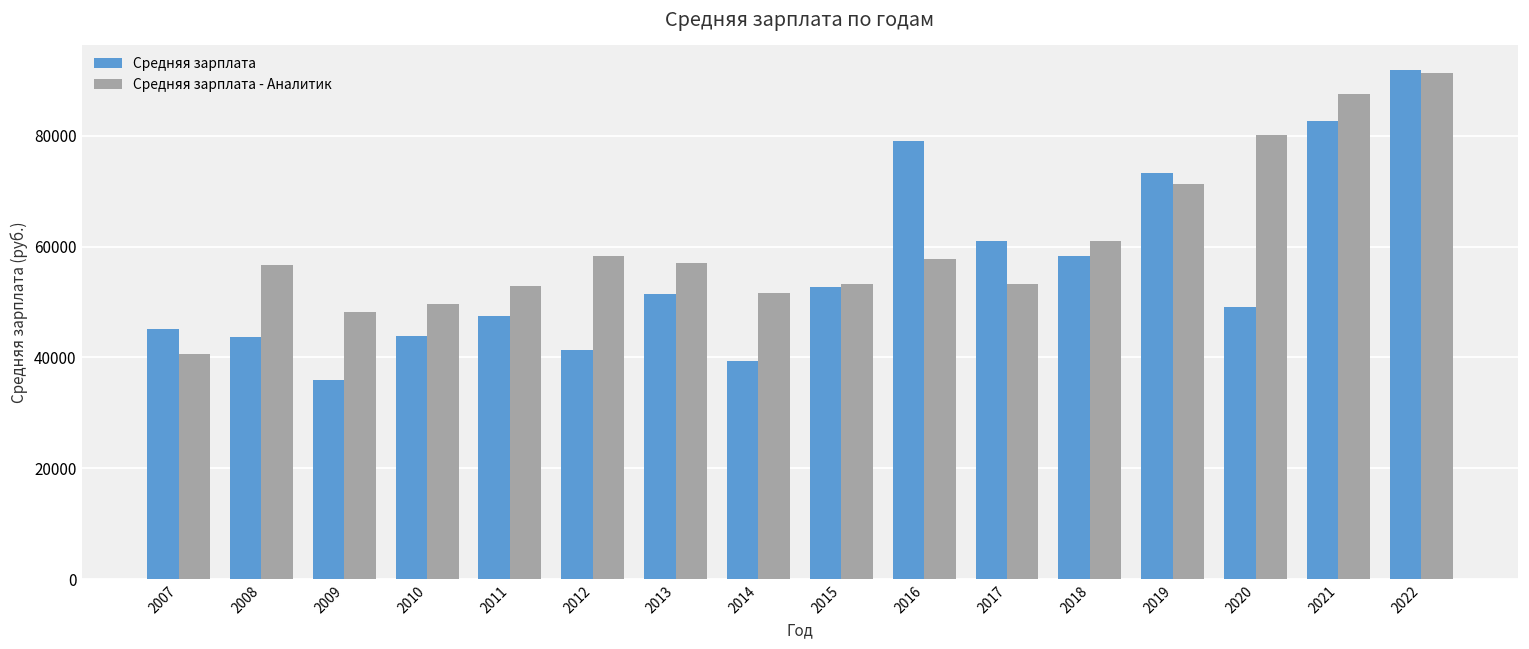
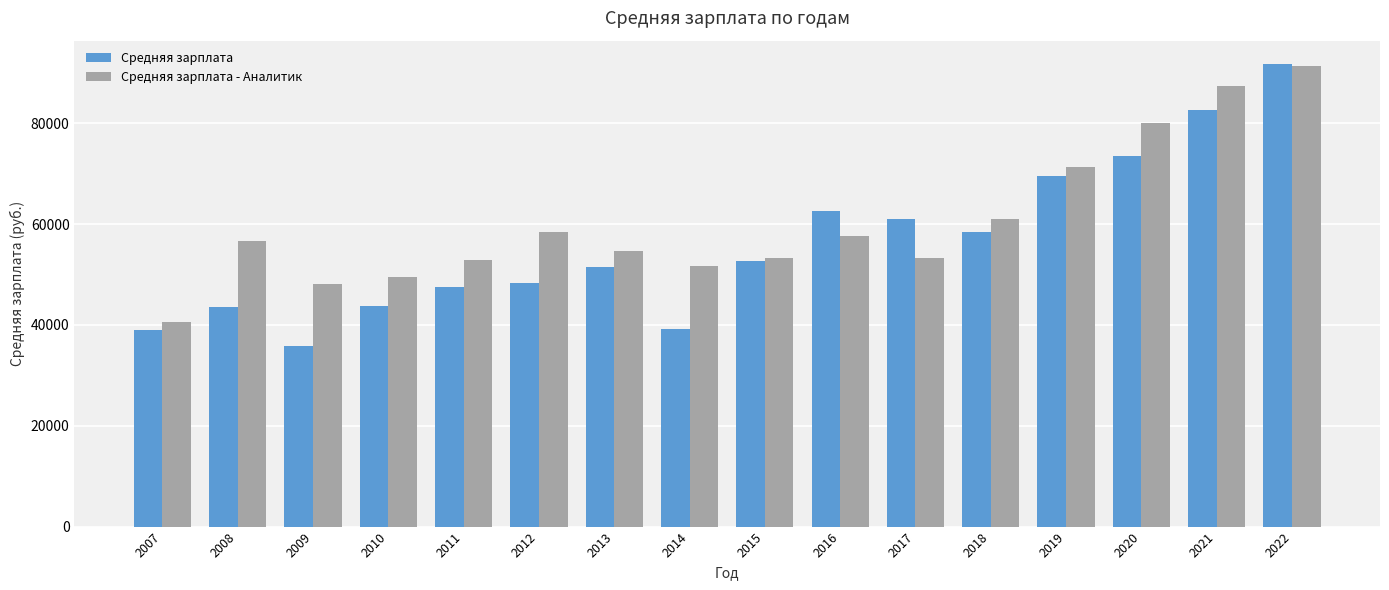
  {
    "Средняя зарплата": {
-     "2007": 45000,
+     "2007": 39000,
      "2008": 44000,
      "2009": 36000,
      "2010": 44000,
      "2011": 47000,
-     "2012": 41000,
+     "2012": 48000,
      "2013": 52000,
      "2014": 39000,
      "2015": 53000,
-     "2016": 79000,
+     "2016": 63000,
      "2017": 61000,
      "2018": 58000,
-     "2019": 73000,
-     "2020": 49000,
+     "2019": 69000,
+     "2020": 73000,
      "2021": 83000,
      "2022": 92000
    },
    "Средняя зарплата - Аналитик": {
      "2007": 41000,
      "2008": 57000,
      "2009": 48000,
      "2010": 50000,
      "2011": 53000,
      "2012": 58000,
-     "2013": 57000,
+     "2013": 55000,
      "2014": 52000,
      "2015": 53000,
      "2016": 58000,
      "2017": 53000,
      "2018": 61000,
      "2019": 71000,
      "2020": 80000,
      "2021": 87000,
      "2022": 91000
    }
  }
